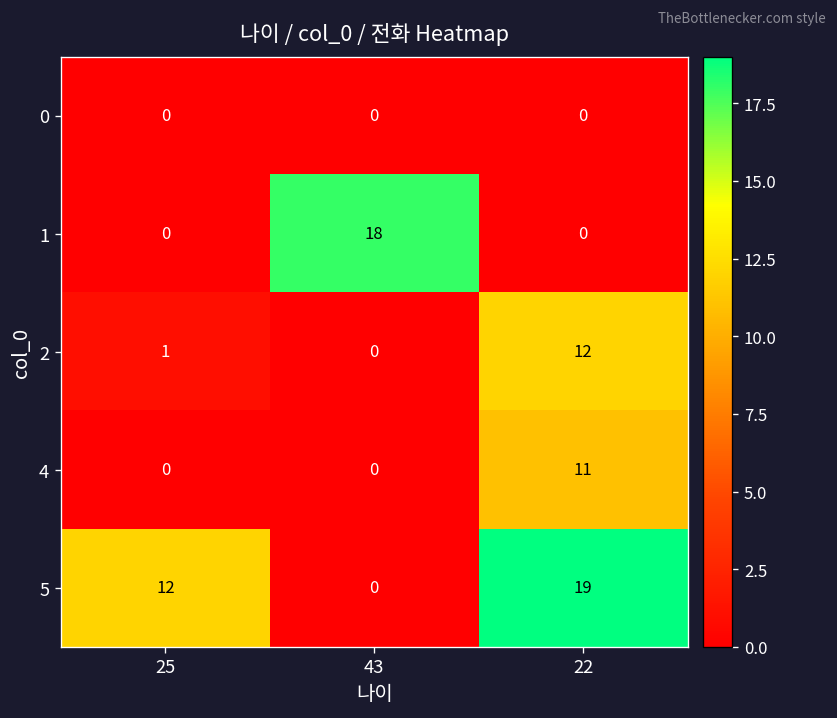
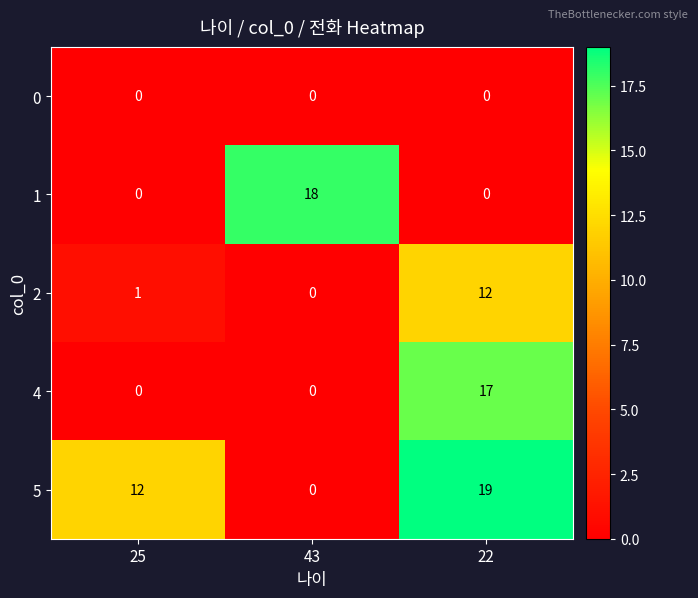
  {
    "0": {
      "25": 0,
      "43": 0,
      "22": 0
    },
    "1": {
      "25": 0,
      "43": 18,
      "22": 0
    },
    "2": {
      "25": 1,
      "43": 0,
      "22": 12
    },
    "4": {
      "25": 0,
      "43": 0,
-     "22": 11
+     "22": 17
    },
    "5": {
      "25": 12,
      "43": 0,
      "22": 19
    }
  }
